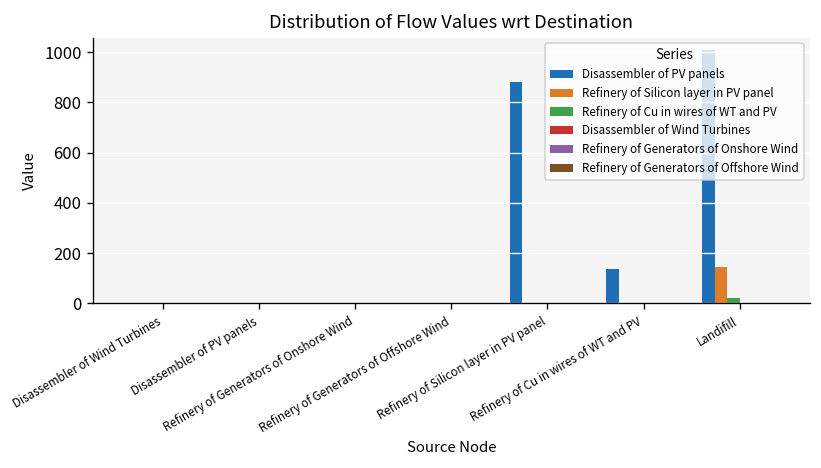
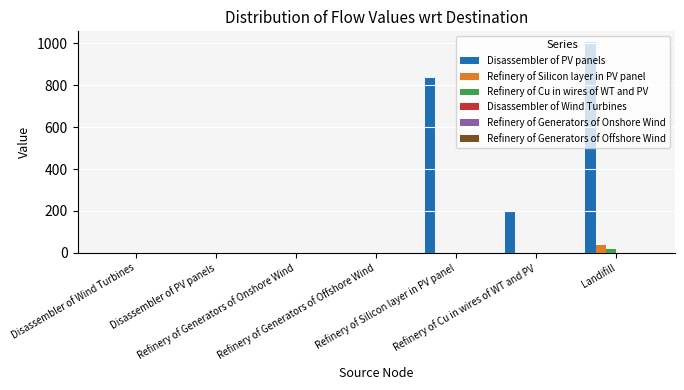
  {
    "Disassembler of PV panels": {
      "Disassembler of Wind Turbines": 0,
      "Disassembler of PV panels": 0,
      "Refinery of Generators of Onshore Wind": 0,
      "Refinery of Generators of Offshore Wind": 0,
-     "Refinery of Silicon layer in PV panel": 880,
-     "Refinery of Cu in wires of WT and PV": 140
+     "Refinery of Silicon layer in PV panel": 830,
+     "Refinery of Cu in wires of WT and PV": 200
    },
    "Refinery of Silicon layer in PV panel": {
      "Disassembler of Wind Turbines": 0,
      "Disassembler of PV panels": 0,
      "Refinery of Generators of Onshore Wind": 0,
      "Refinery of Generators of Offshore Wind": 0,
      "Refinery of Silicon layer in PV panel": 0,
      "Refinery of Cu in wires of WT and PV": 0,
-     "Landifill": 140
+     "Landifill": 40
    },
    "Refinery of Cu in wires of WT and PV": {
      "Disassembler of Wind Turbines": 0,
      "Disassembler of PV panels": 0,
      "Refinery of Generators of Onshore Wind": 0,
      "Refinery of Generators of Offshore Wind": 0,
      "Refinery of Silicon layer in PV panel": 0,
      "Refinery of Cu in wires of WT and PV": 0,
      "Landifill": 20
    },
    "Disassembler of Wind Turbines": {
      "Disassembler of Wind Turbines": 0,
      "Disassembler of PV panels": 0,
      "Refinery of Generators of Onshore Wind": 0,
      "Refinery of Generators of Offshore Wind": 0,
      "Refinery of Silicon layer in PV panel": 0,
      "Refinery of Cu in wires of WT and PV": 0,
      "Landifill": 0
    },
    "Refinery of Generators of Onshore Wind": {
      "Disassembler of Wind Turbines": 0,
      "Disassembler of PV panels": 0,
      "Refinery of Generators of Onshore Wind": 0,
      "Refinery of Generators of Offshore Wind": 0,
      "Refinery of Silicon layer in PV panel": 0,
      "Refinery of Cu in wires of WT and PV": 0,
      "Landifill": 0
    },
    "Refinery of Generators of Offshore Wind": {
      "Disassembler of Wind Turbines": 0,
      "Disassembler of PV panels": 0,
      "Refinery of Generators of Onshore Wind": 0,
      "Refinery of Generators of Offshore Wind": 0,
      "Refinery of Silicon layer in PV panel": 0,
      "Refinery of Cu in wires of WT and PV": 0,
      "Landifill": 0
    }
  }
